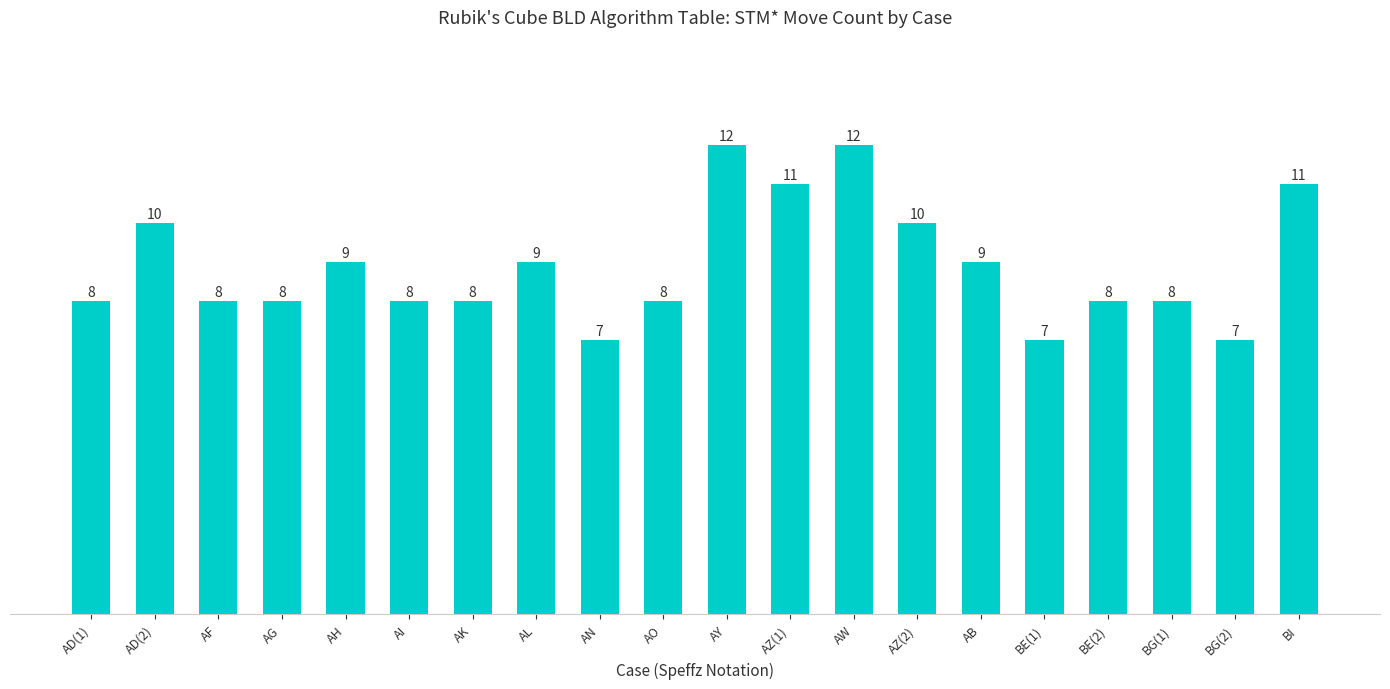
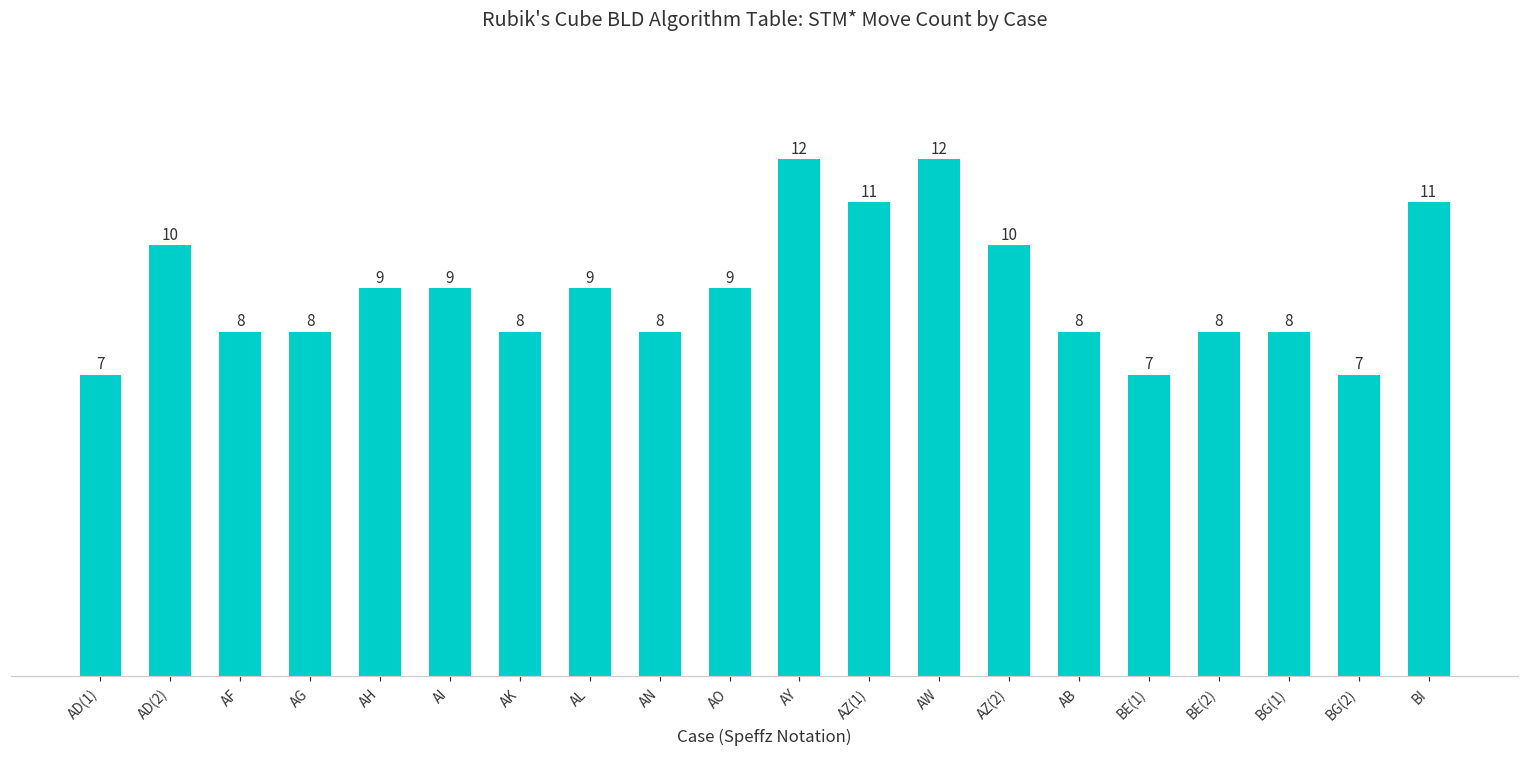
  {
-   "AD(1)": 8,
+   "AD(1)": 7,
    "AD(2)": 10,
    "AF": 8,
    "AG": 8,
    "AH": 9,
-   "AI": 8,
+   "AI": 9,
    "AK": 8,
    "AL": 9,
-   "AN": 7,
-   "AO": 8,
+   "AN": 8,
+   "AO": 9,
    "AY": 12,
    "AZ(1)": 11,
    "AW": 12,
    "AZ(2)": 10,
-   "AB": 9,
+   "AB": 8,
    "BE(1)": 7,
    "BE(2)": 8,
    "BG(1)": 8,
    "BG(2)": 7,
    "BI": 11
  }
